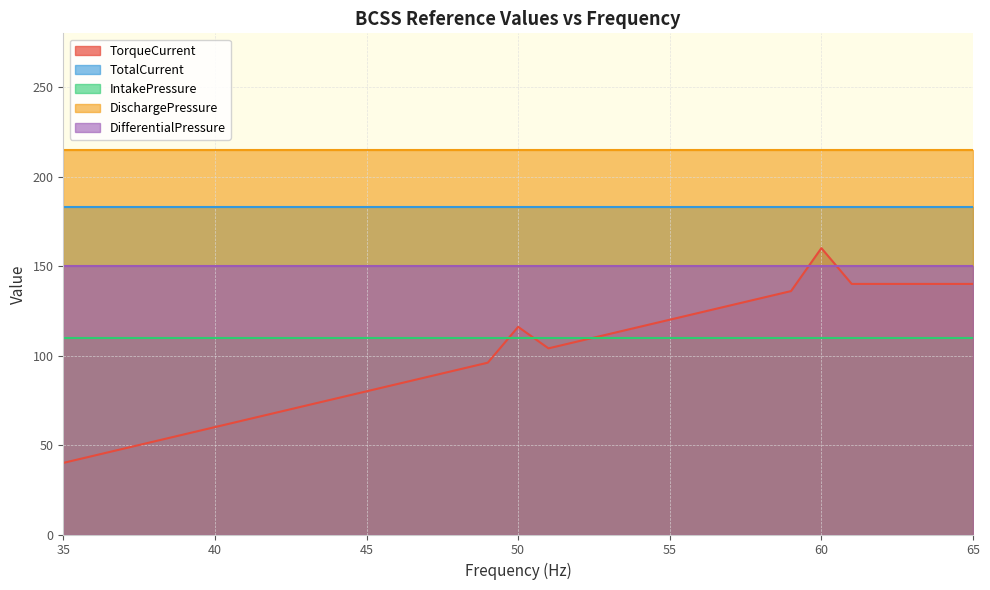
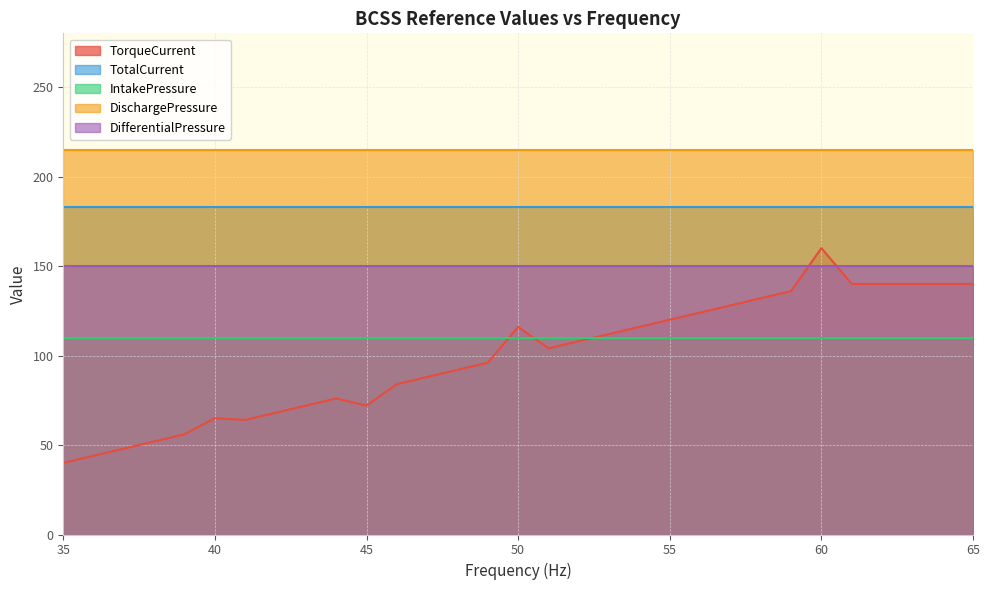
  {
    "TorqueCurrent": {
      "35": 40,
-     "40": 60,
-     "45": 80,
+     "40": 65,
+     "45": 72,
      "50": 116,
      "55": 120,
      "60": 160,
      "65": 140
    },
    "TotalCurrent": {
      "35": 183,
      "40": 183,
      "45": 183,
      "50": 183,
      "55": 183,
      "60": 183,
      "65": 183
    },
    "IntakePressure": {
      "35": 110,
      "40": 110,
      "45": 110,
      "50": 110,
      "55": 110,
      "60": 110,
      "65": 110
    },
    "DischargePressure": {
      "35": 215,
      "40": 215,
      "45": 215,
      "50": 215,
      "55": 215,
      "60": 215,
      "65": 215
    },
    "DifferentialPressure": {
      "35": 150,
      "40": 150,
      "45": 150,
      "50": 150,
      "55": 150,
      "60": 150,
      "65": 150
    }
  }
